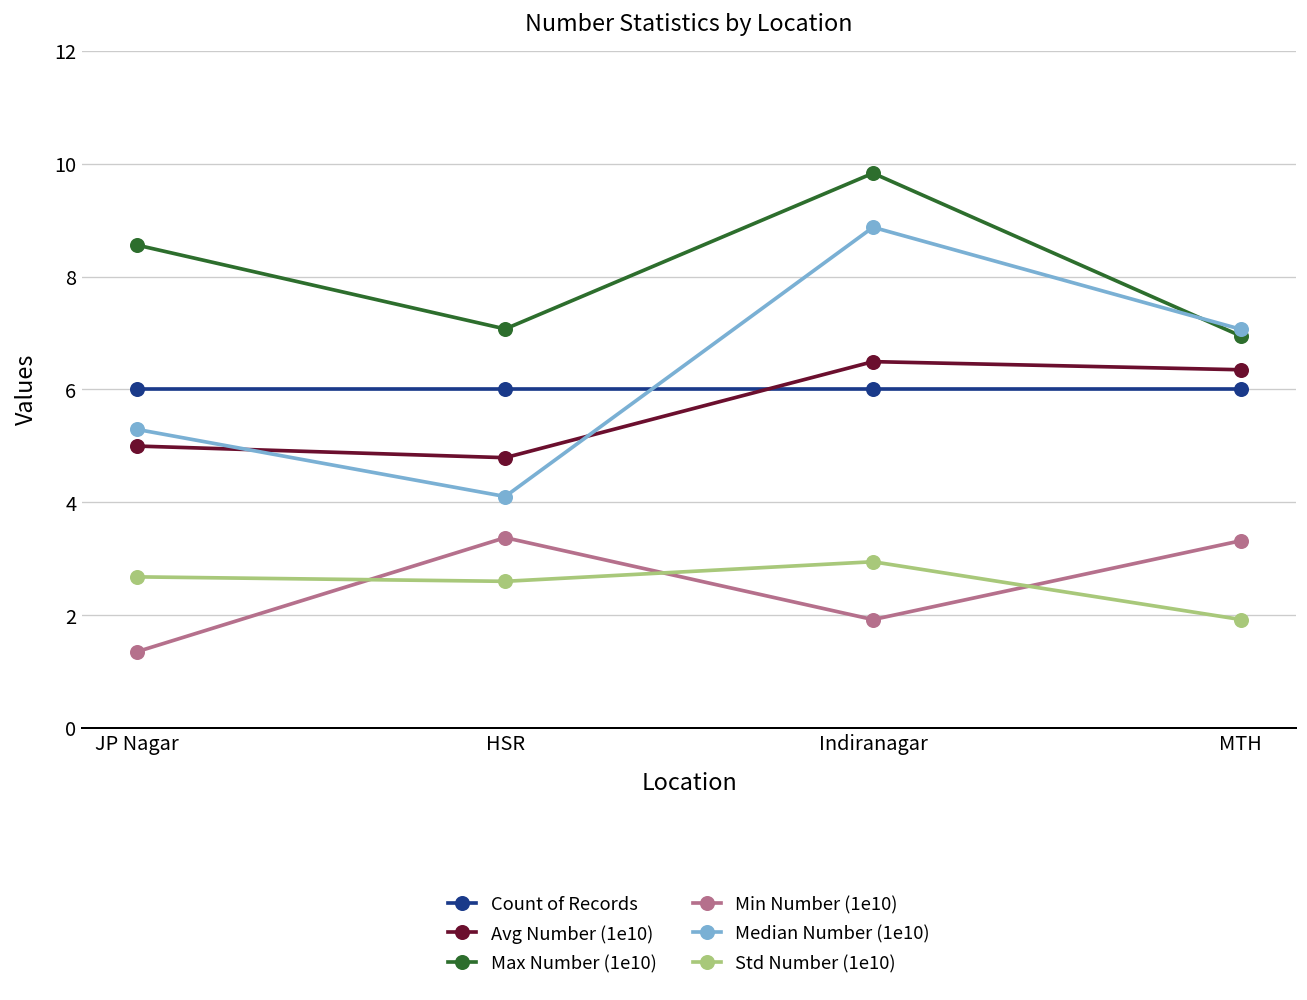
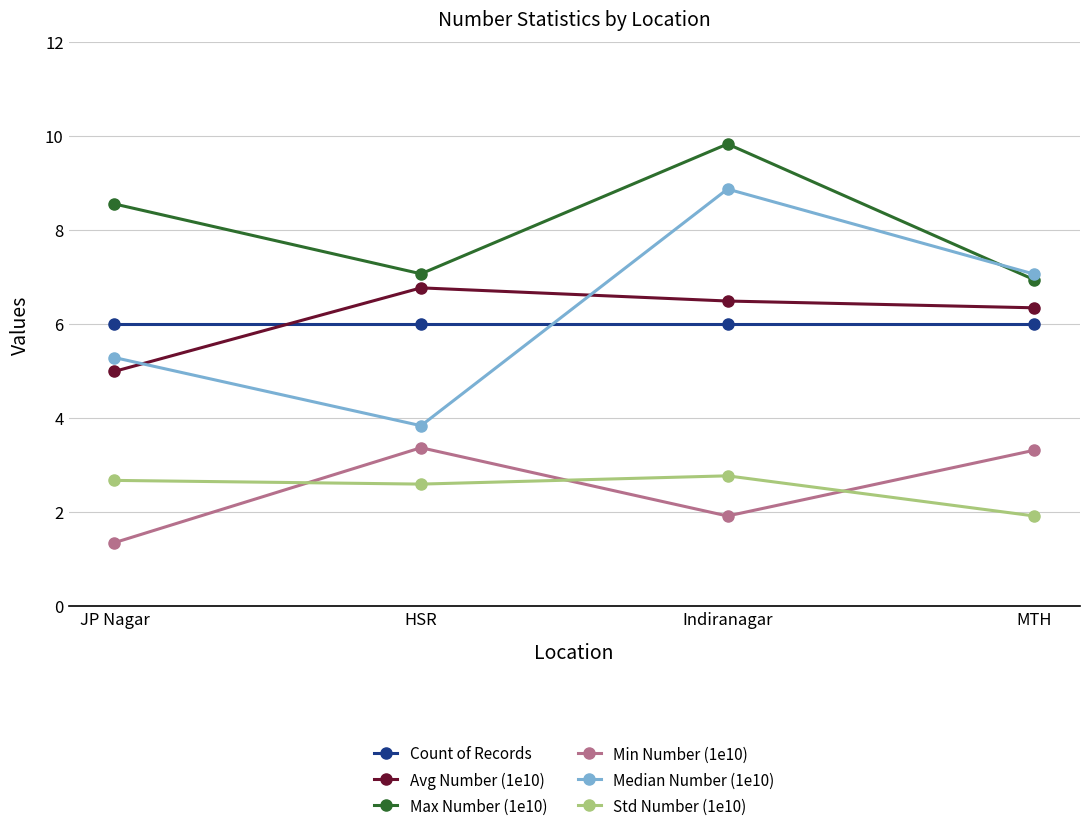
  {
    "Count of Records": {
      "JP Nagar": 6.0,
      "HSR": 6.0,
      "Indiranagar": 6.0,
      "MTH": 6.0
    },
    "Avg Number (1e10)": {
      "JP Nagar": 5.0,
-     "HSR": 4.8,
+     "HSR": 6.8,
      "Indiranagar": 6.5,
      "MTH": 6.3
    },
    "Max Number (1e10)": {
      "JP Nagar": 8.6,
      "HSR": 7.1,
      "Indiranagar": 9.8,
      "MTH": 6.9
    },
    "Min Number (1e10)": {
      "JP Nagar": 1.4,
      "HSR": 3.4,
      "Indiranagar": 1.9,
      "MTH": 3.3
    },
    "Median Number (1e10)": {
      "JP Nagar": 5.3,
-     "HSR": 4.1,
+     "HSR": 3.8,
      "Indiranagar": 8.9,
      "MTH": 7.1
    },
    "Std Number (1e10)": {
      "JP Nagar": 2.7,
      "HSR": 2.6,
-     "Indiranagar": 2.9,
+     "Indiranagar": 2.8,
      "MTH": 1.9
    }
  }
